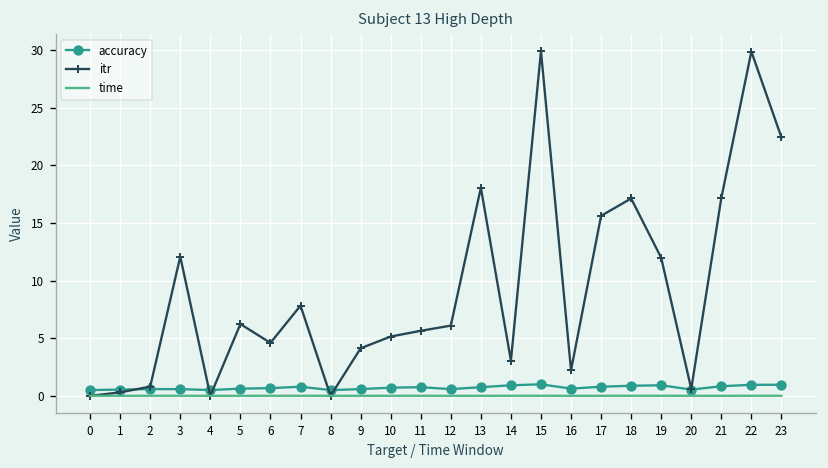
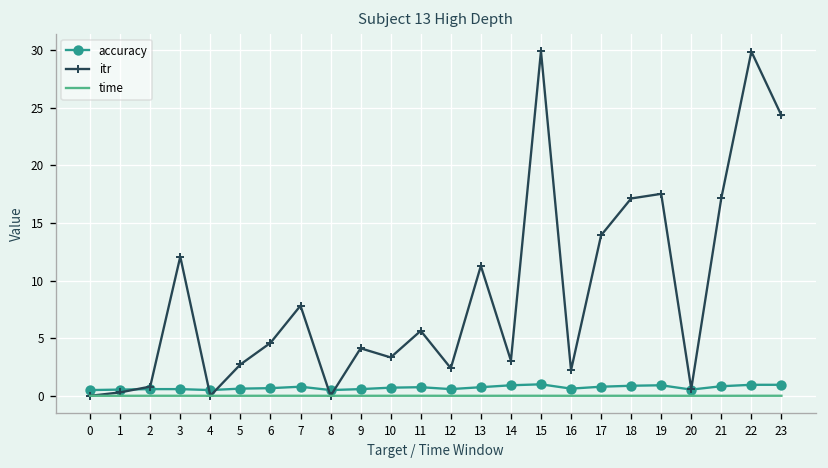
  {
    "itr": {
      "3": 12,
-     "5": 6,
+     "5": 3,
      "6": 5,
      "7": 8,
      "9": 4,
-     "10": 5,
+     "10": 3,
      "11": 6,
-     "12": 6,
-     "13": 18,
+     "12": 2,
+     "13": 11,
      "14": 3,
      "15": 30,
      "16": 2,
-     "17": 16,
+     "17": 14,
      "18": 17,
-     "19": 12,
+     "19": 18,
      "21": 17,
      "22": 30,
-     "23": 22
+     "23": 24
    }
  }
